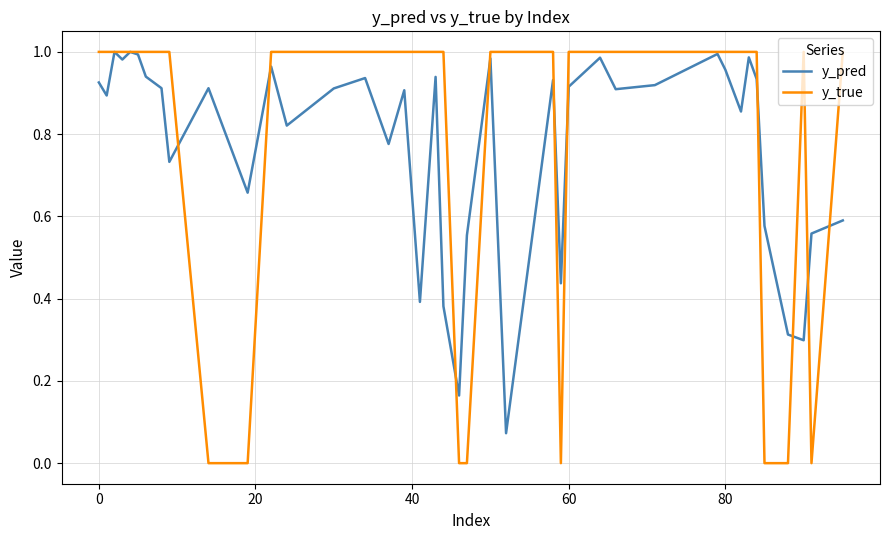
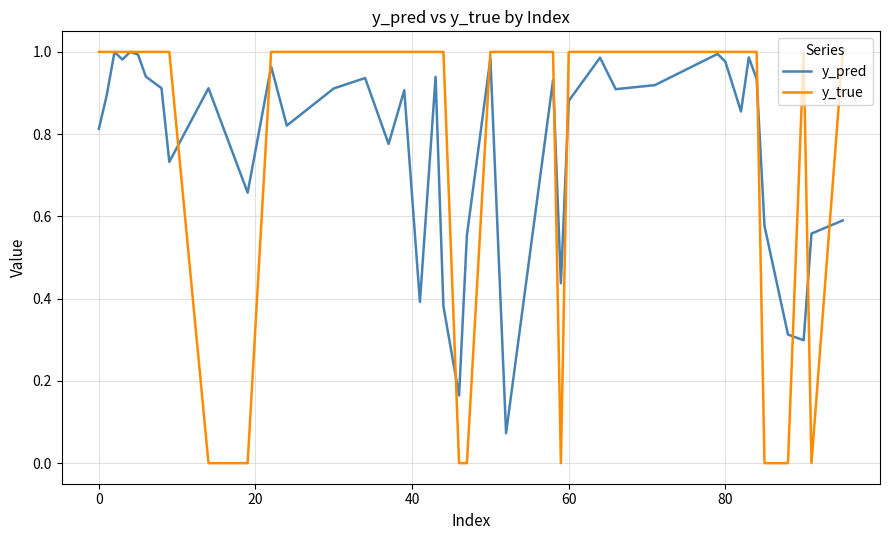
  {
    "y_pred": {
-     "0": 0.93,
-     "60": 0.92,
-     "80": 0.96
+     "0": 0.81,
+     "60": 0.88,
+     "80": 0.98
    },
    "y_true": {
      "0": 1.00,
      "60": 1.00,
      "80": 1.00
    }
  }
